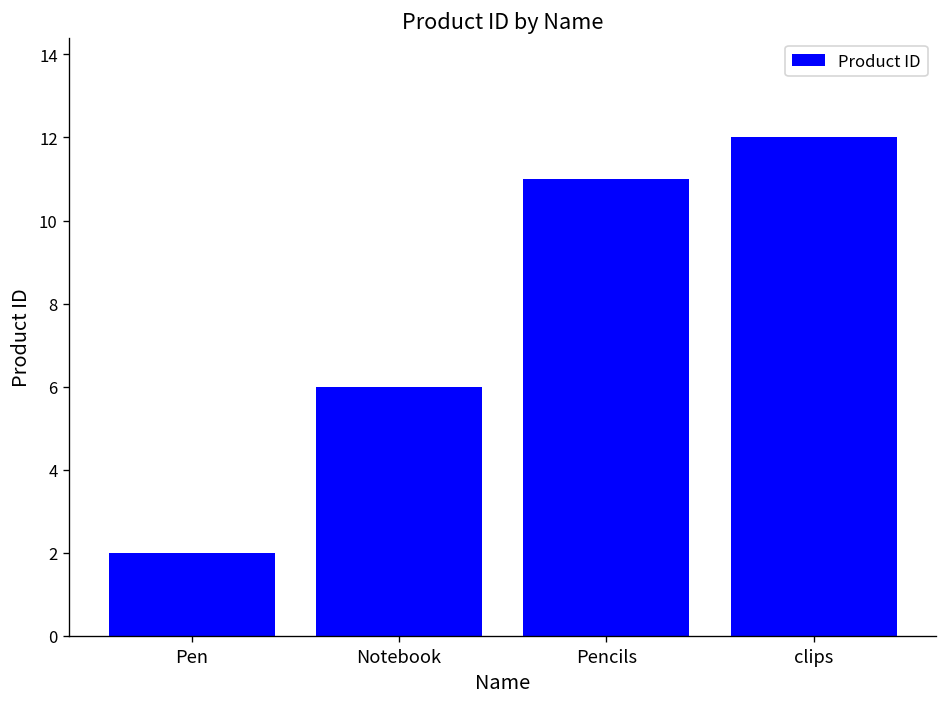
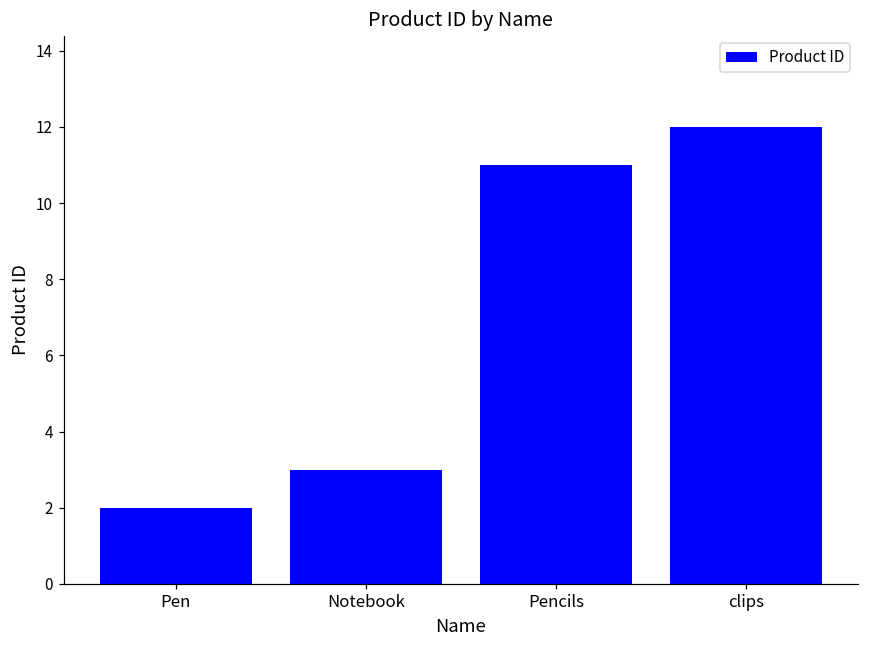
  {
    "Pen": 2,
-   "Notebook": 6,
+   "Notebook": 3,
    "Pencils": 11,
    "clips": 12
  }
